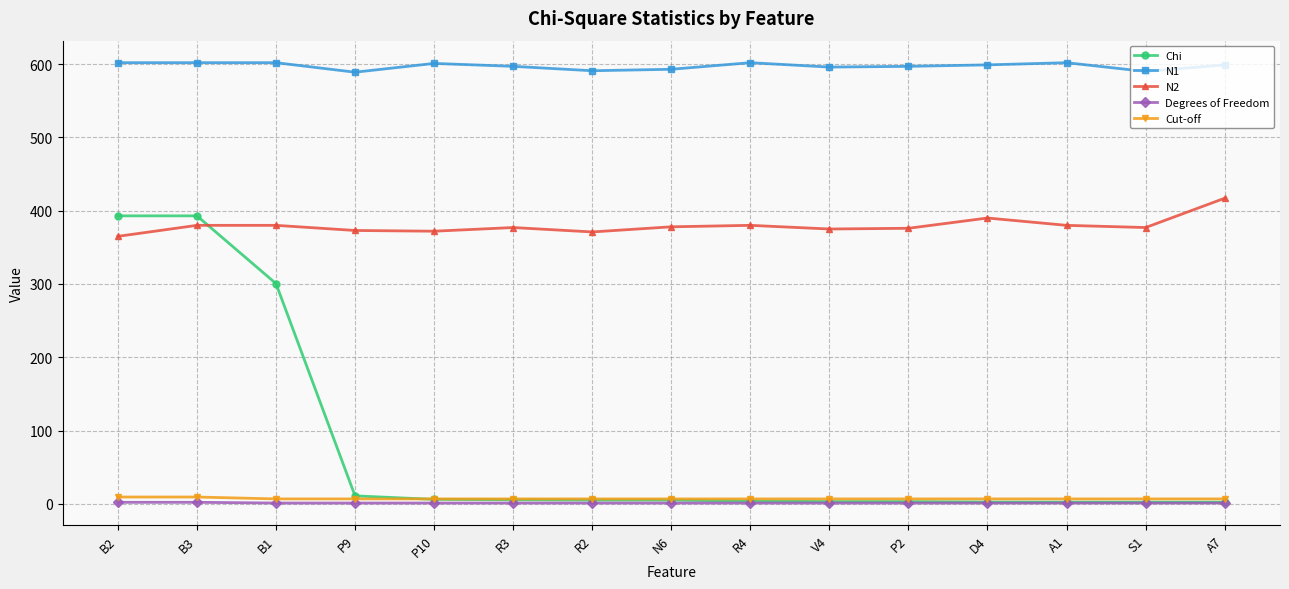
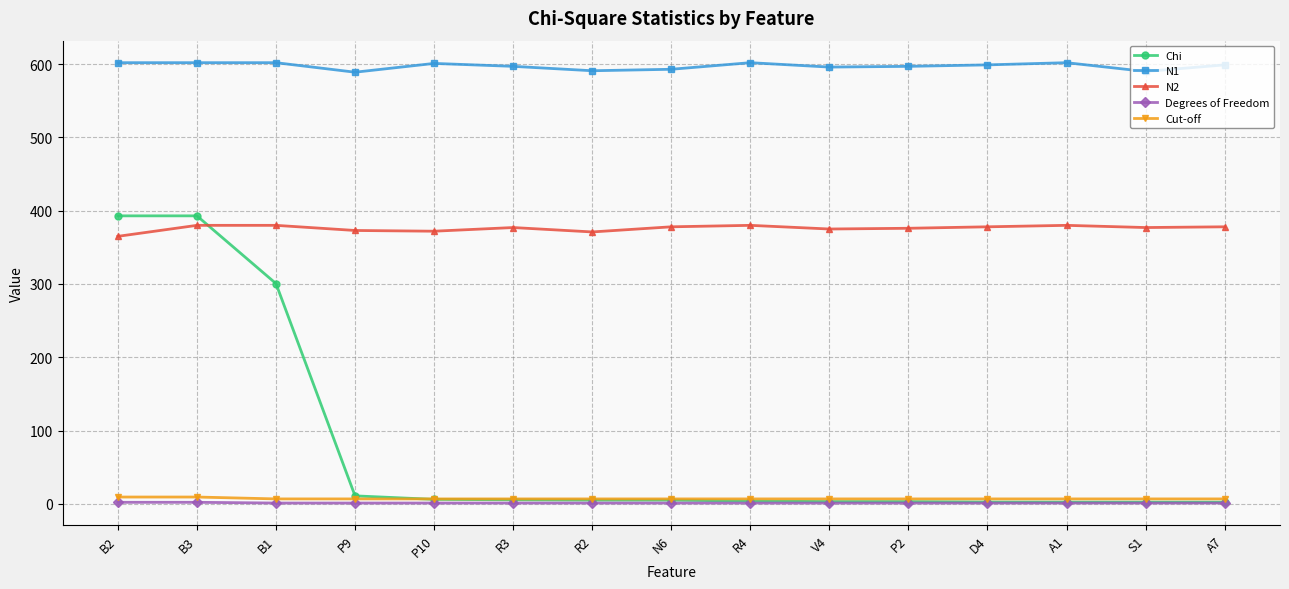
  {
    "Chi": {
      "B2": 390,
      "B3": 390,
      "B1": 300,
      "P9": 10
    },
    "N1": {
      "B2": 600,
      "B3": 600,
      "B1": 600,
      "P9": 590,
      "P10": 600,
      "R3": 600,
      "R2": 590,
      "N6": 590,
      "R4": 600,
      "V4": 600,
      "P2": 600,
      "D4": 600,
      "A1": 600
    },
    "N2": {
      "B2": 370,
      "B3": 380,
      "B1": 380,
      "P9": 370,
      "P10": 370,
      "R3": 380,
      "R2": 370,
      "N6": 380,
      "R4": 380,
      "V4": 380,
      "P2": 380,
-     "D4": 390,
+     "D4": 380,
      "A1": 380,
      "S1": 380,
-     "A7": 420
+     "A7": 380
    },
    "Degrees of Freedom": {
      "B2": 0,
      "B3": 0,
      "B1": 0,
      "P9": 0,
      "P10": 0,
      "R3": 0,
      "R2": 0,
      "N6": 0
    },
    "Cut-off": {
      "B2": 10,
      "B3": 10,
      "B1": 10,
      "P9": 10,
      "V4": 10,
      "P2": 10,
      "D4": 10,
      "A1": 10,
      "S1": 10,
      "A7": 10
    }
  }
